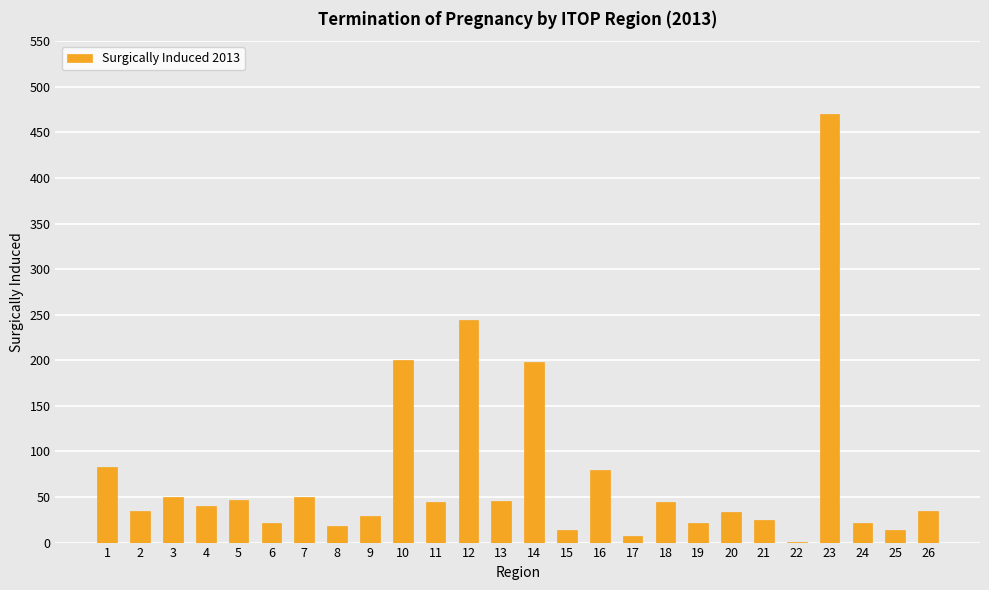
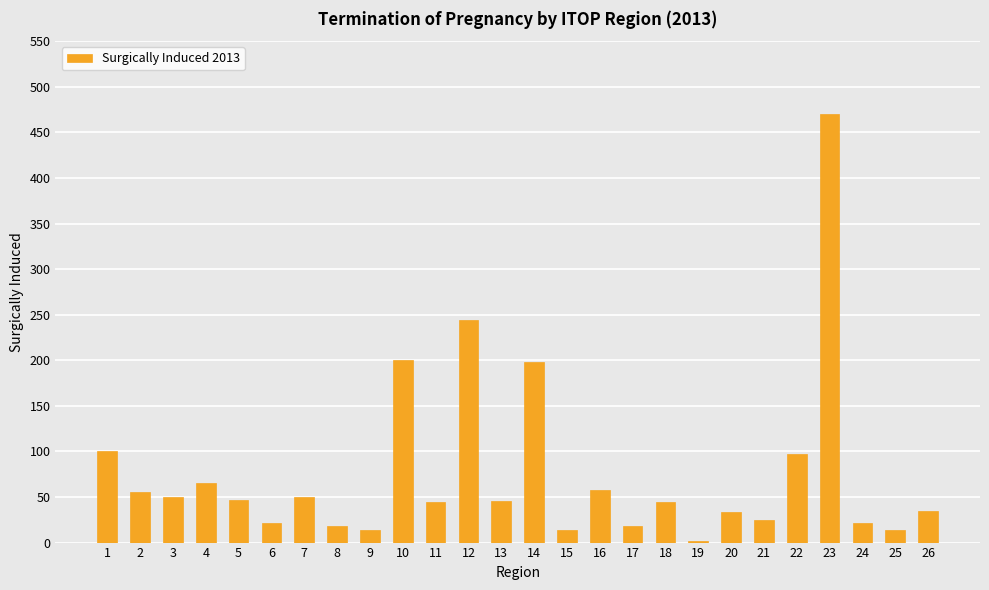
  {
-   "1": 80,
-   "2": 40,
+   "1": 100,
+   "2": 60,
    "3": 50,
-   "4": 40,
+   "4": 70,
    "5": 50,
    "6": 20,
    "7": 50,
    "8": 20,
-   "9": 30,
+   "9": 10,
    "10": 200,
    "11": 50,
    "12": 240,
    "13": 50,
    "14": 200,
    "15": 10,
-   "16": 80,
-   "17": 10,
+   "16": 60,
+   "17": 20,
    "18": 50,
-   "19": 20,
+   "19": 0,
    "20": 30,
    "21": 30,
-   "22": 0,
+   "22": 100,
    "23": 470,
    "24": 20,
    "25": 10,
    "26": 40
  }
